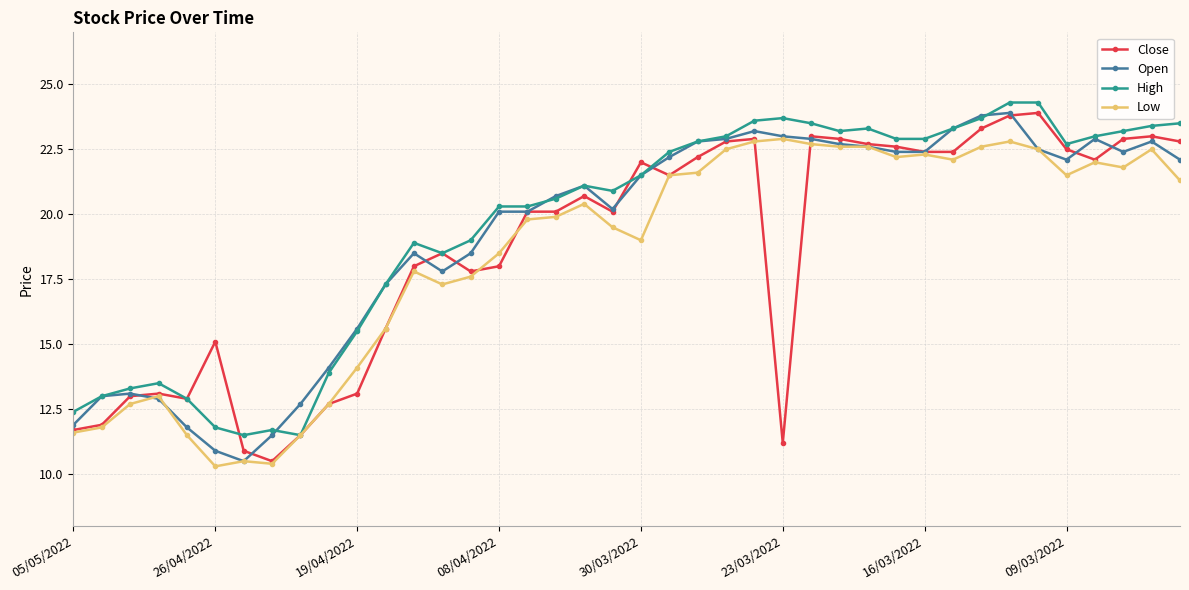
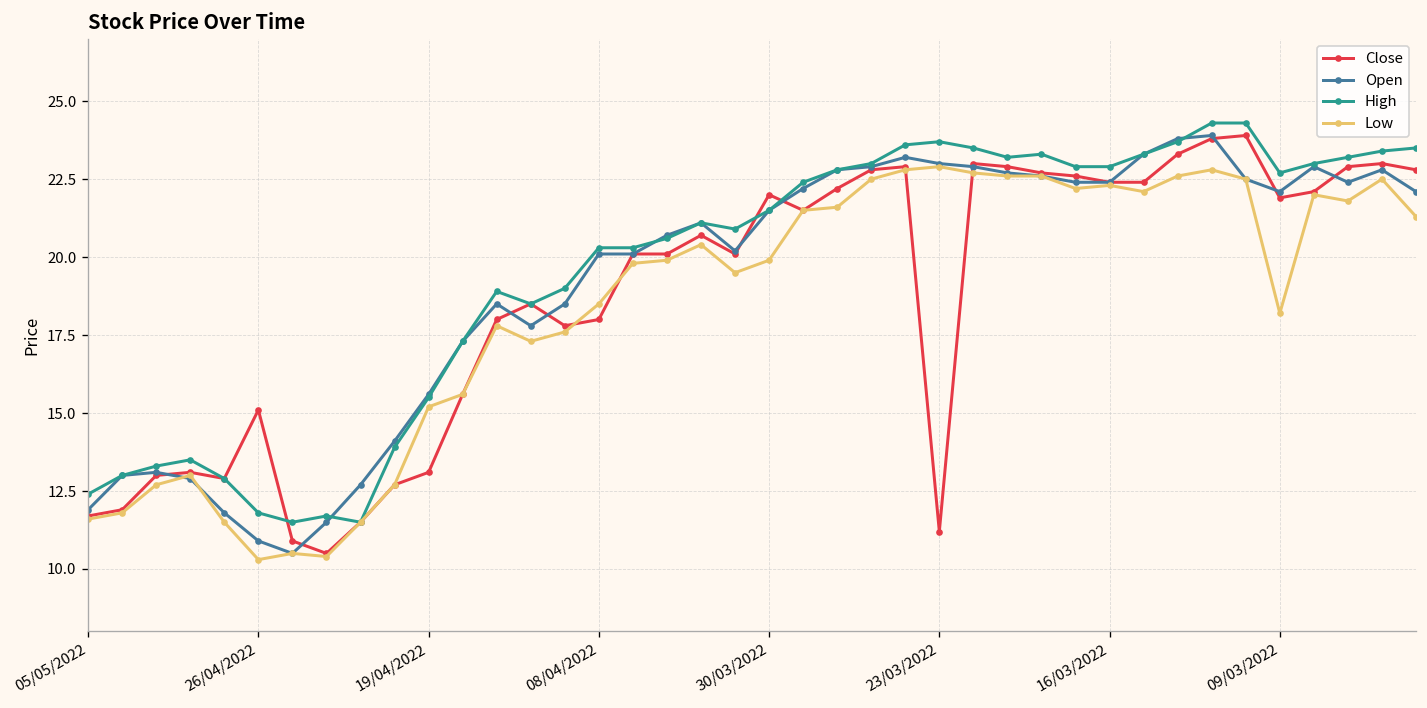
  {
    "Close": {
      "05/05/2022": 11.7,
      "26/04/2022": 15.1,
      "19/04/2022": 13.1,
      "08/04/2022": 18.0,
      "30/03/2022": 22.0,
      "23/03/2022": 11.2,
-     "09/03/2022": 22.5
+     "09/03/2022": 21.9
    },
    "Low": {
      "05/05/2022": 11.6,
      "26/04/2022": 10.3,
-     "19/04/2022": 14.1,
+     "19/04/2022": 15.2,
      "08/04/2022": 18.5,
-     "30/03/2022": 19.0,
+     "30/03/2022": 19.9,
      "23/03/2022": 22.9,
      "16/03/2022": 22.3,
-     "09/03/2022": 21.5
+     "09/03/2022": 18.2
    }
  }
